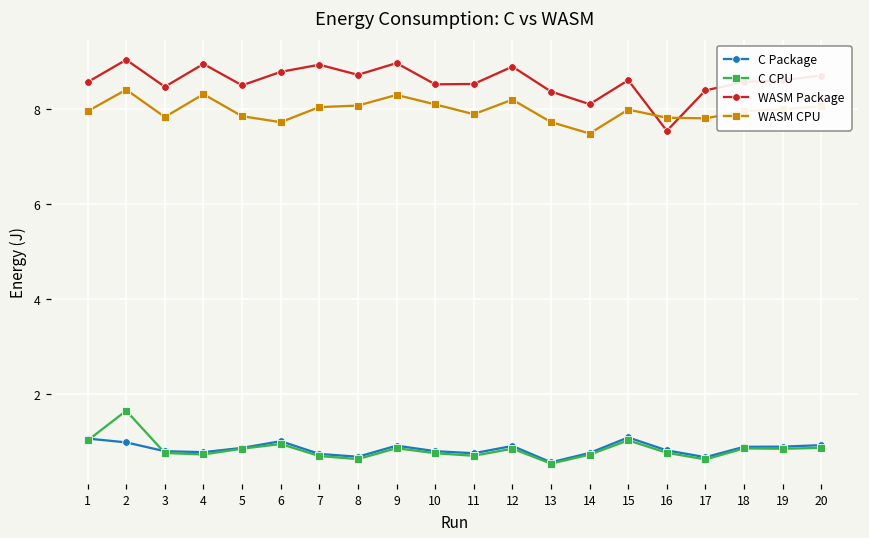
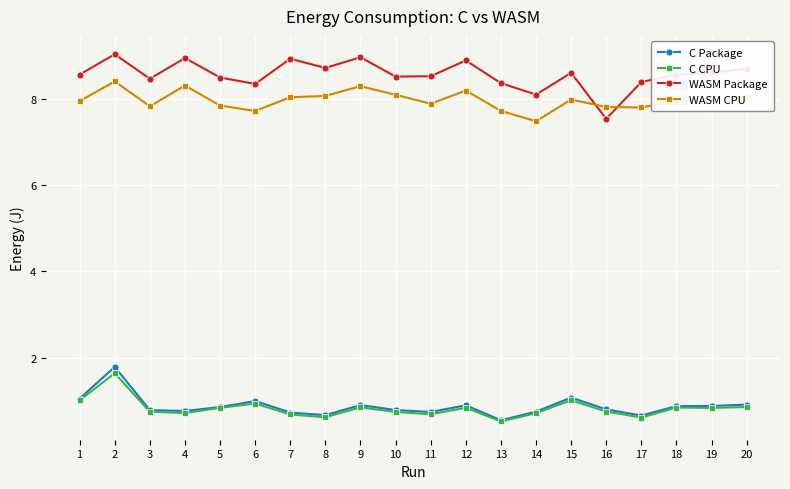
  {
    "C Package": {
-     "2": 1.0,
+     "2": 1.8,
      "15": 1.1
    },
    "C CPU": {
      "2": 1.6,
      "15": 1.0
    },
    "WASM Package": {
      "1": 8.6,
      "2": 9.0,
      "3": 8.5,
      "4": 8.9,
      "5": 8.5,
-     "6": 8.8,
+     "6": 8.3,
      "7": 8.9,
      "8": 8.7,
      "9": 9.0,
      "10": 8.5,
      "11": 8.5,
      "12": 8.9,
      "13": 8.4,
      "14": 8.1,
      "15": 8.6,
      "16": 7.5,
      "17": 8.4
    },
    "WASM CPU": {
      "1": 7.9,
      "2": 8.4,
      "3": 7.8,
      "4": 8.3,
      "5": 7.8,
      "6": 7.7,
      "7": 8.0,
      "8": 8.1,
      "9": 8.3,
      "10": 8.1,
      "11": 7.9,
      "12": 8.2,
      "13": 7.7,
      "14": 7.5,
      "15": 8.0,
      "16": 7.8,
      "17": 7.8
    }
  }
